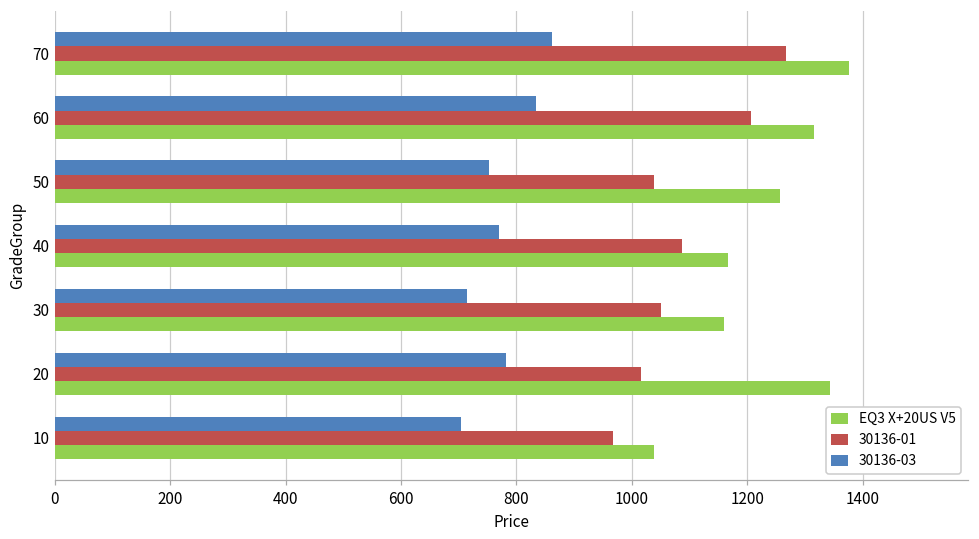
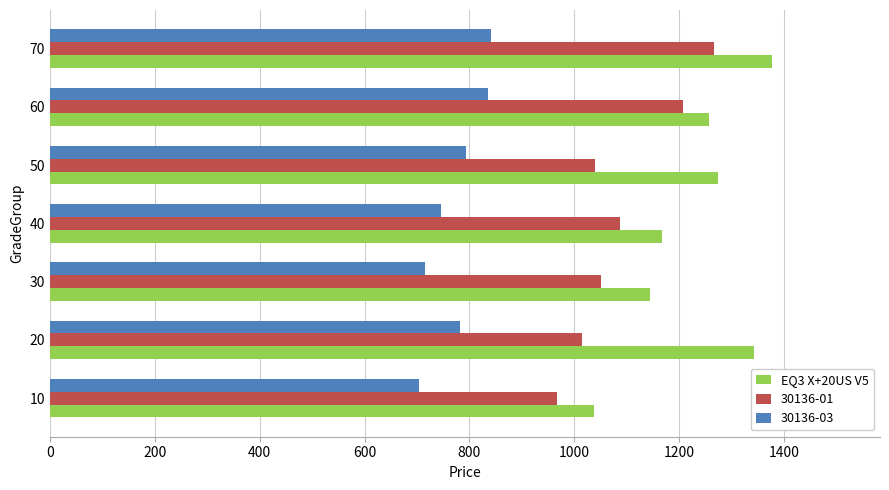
  {
    "EQ3 X+20US V5": {
      "70": 1380,
-     "60": 1320,
-     "50": 1260,
+     "60": 1260,
+     "50": 1270,
      "40": 1170,
-     "30": 1160,
+     "30": 1140,
      "20": 1340,
      "10": 1040
    },
    "30136-01": {
      "70": 1270,
      "60": 1210,
      "50": 1040,
      "40": 1090,
      "30": 1050,
      "20": 1020,
      "10": 970
    },
    "30136-03": {
-     "70": 860,
+     "70": 840,
      "60": 830,
-     "50": 750,
-     "40": 770,
+     "50": 790,
+     "40": 750,
      "30": 710,
      "20": 780,
      "10": 700
    }
  }
